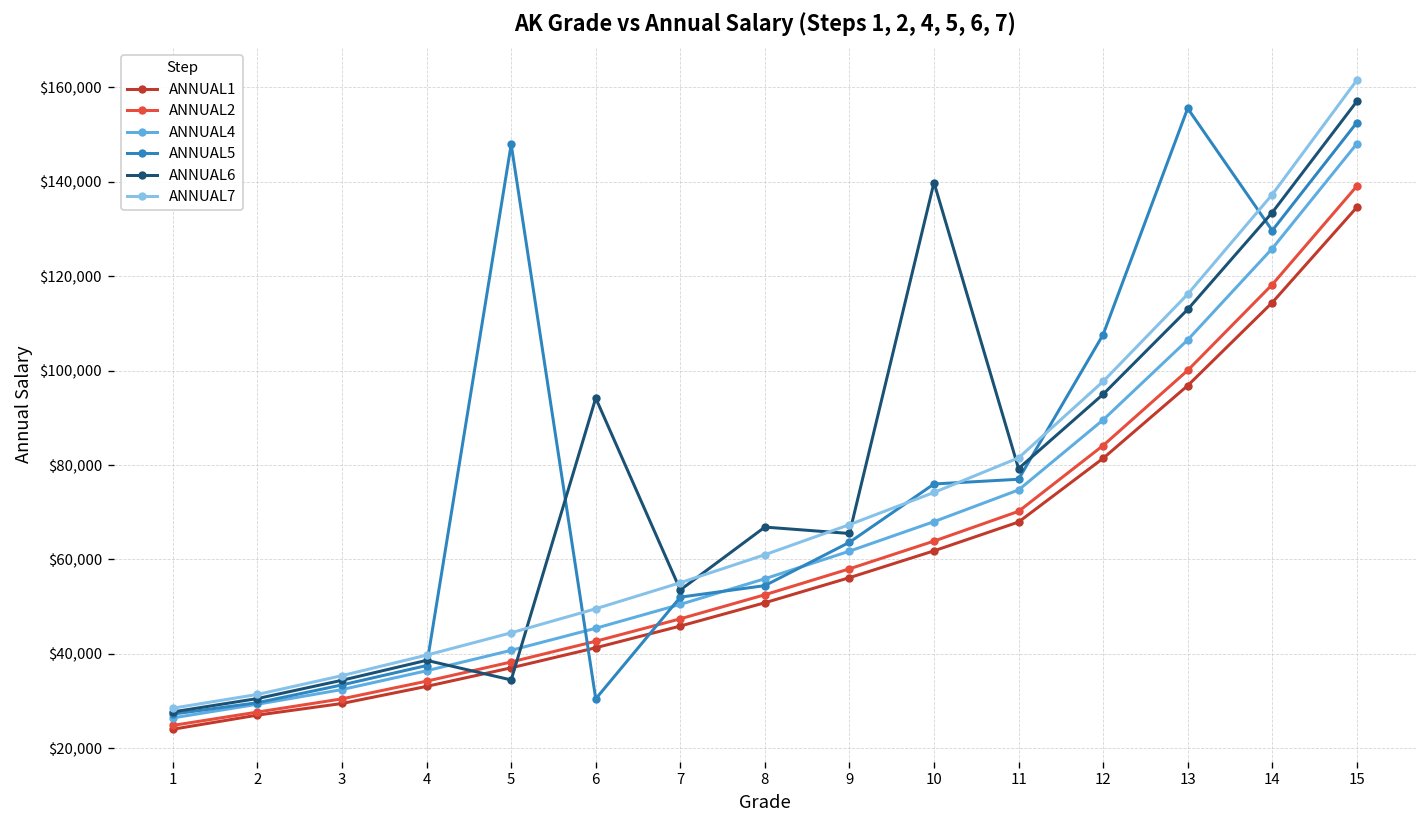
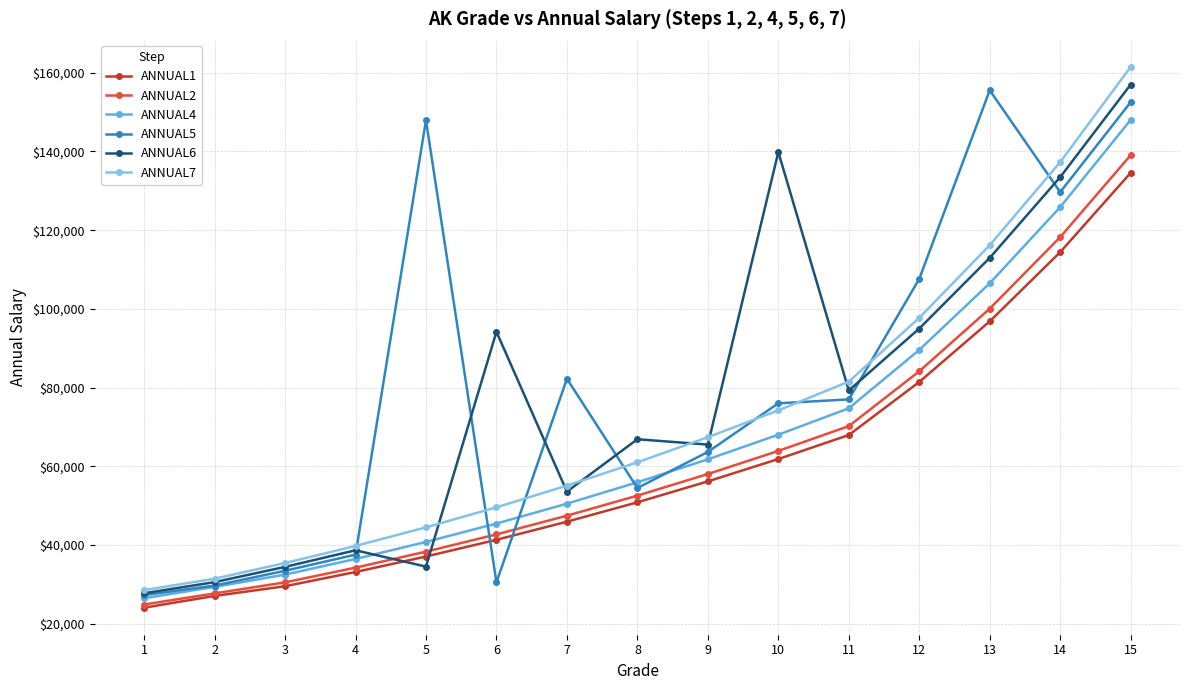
  {
    "ANNUAL5": {
      "3": "$33,000",
      "4": "$38,000",
      "5": "$148,000",
      "6": "$30,000",
-     "7": "$52,000",
+     "7": "$82,000",
      "8": "$54,000",
      "9": "$64,000",
      "10": "$76,000",
      "11": "$77,000",
      "12": "$108,000",
      "13": "$156,000",
      "14": "$130,000",
      "15": "$153,000"
    },
    "ANNUAL6": {
      "2": "$31,000",
      "3": "$34,000",
      "4": "$39,000",
      "5": "$34,000",
      "6": "$94,000",
      "7": "$54,000",
      "8": "$67,000",
      "9": "$66,000",
      "10": "$140,000",
      "11": "$79,000",
      "12": "$95,000",
      "13": "$113,000",
      "14": "$133,000",
      "15": "$157,000"
    }
  }
